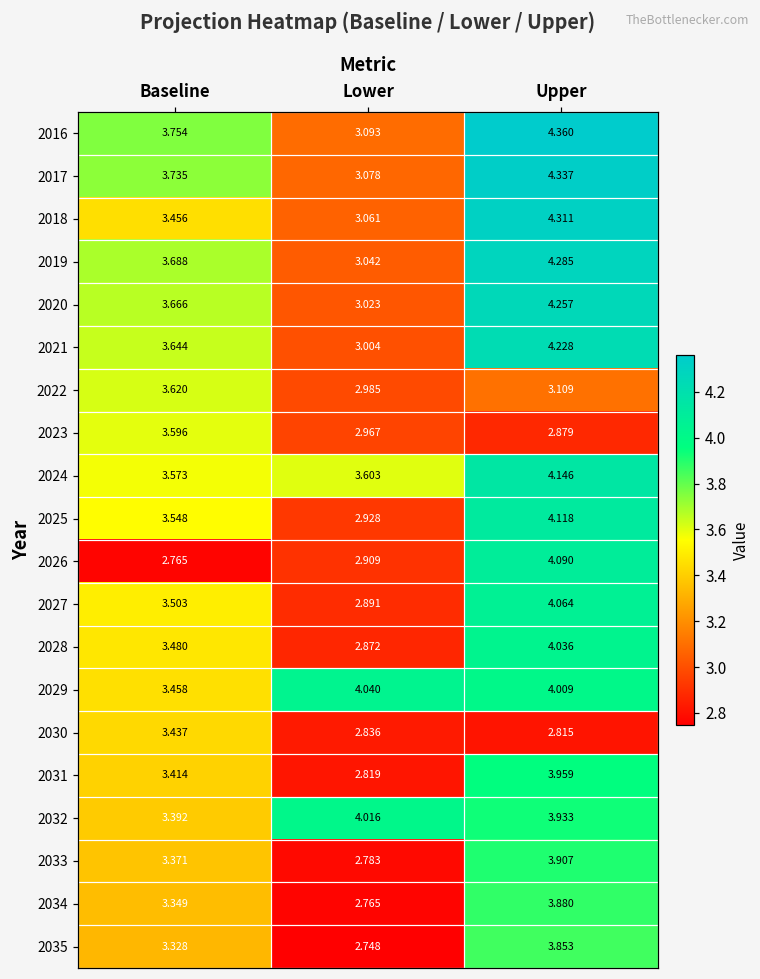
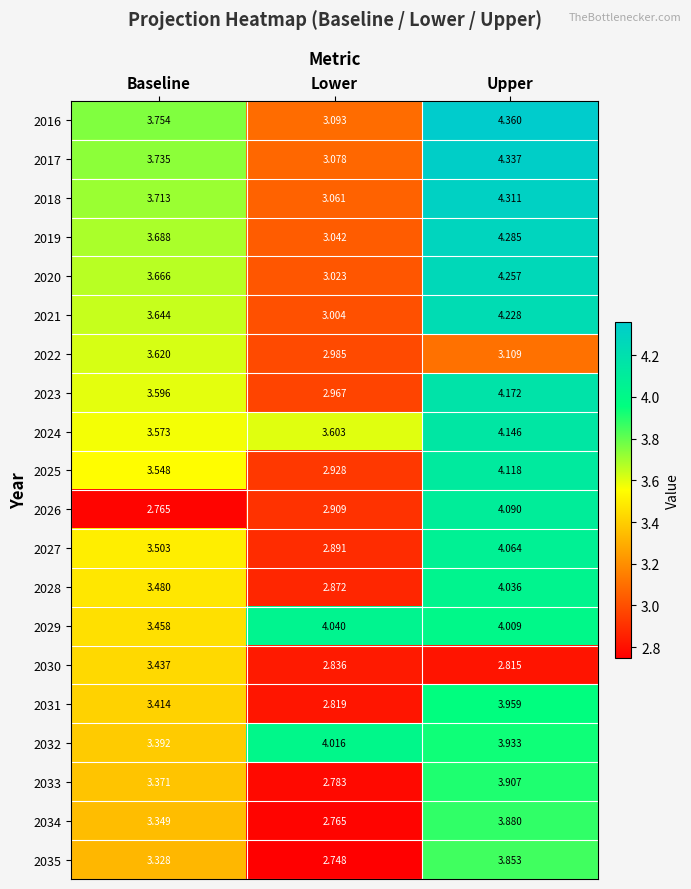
  {
    "2016": {
      "Baseline": 3.754,
      "Lower": 3.093,
      "Upper": 4.360
    },
    "2017": {
      "Baseline": 3.735,
      "Lower": 3.078,
      "Upper": 4.337
    },
    "2018": {
-     "Baseline": 3.456,
+     "Baseline": 3.713,
      "Lower": 3.061,
      "Upper": 4.311
    },
    "2019": {
      "Baseline": 3.688,
      "Lower": 3.042,
      "Upper": 4.285
    },
    "2020": {
      "Baseline": 3.666,
      "Lower": 3.023,
      "Upper": 4.257
    },
    "2021": {
      "Baseline": 3.644,
      "Lower": 3.004,
      "Upper": 4.228
    },
    "2022": {
      "Baseline": 3.620,
      "Lower": 2.985,
      "Upper": 3.109
    },
    "2023": {
      "Baseline": 3.596,
      "Lower": 2.967,
-     "Upper": 2.879
+     "Upper": 4.172
    },
    "2024": {
      "Baseline": 3.573,
      "Lower": 3.603,
      "Upper": 4.146
    },
    "2025": {
      "Baseline": 3.548,
      "Lower": 2.928,
      "Upper": 4.118
    },
    "2026": {
      "Baseline": 2.765,
      "Lower": 2.909,
      "Upper": 4.090
    },
    "2027": {
      "Baseline": 3.503,
      "Lower": 2.891,
      "Upper": 4.064
    },
    "2028": {
      "Baseline": 3.480,
      "Lower": 2.872,
      "Upper": 4.036
    },
    "2029": {
      "Baseline": 3.458,
      "Lower": 4.040,
      "Upper": 4.009
    },
    "2030": {
      "Baseline": 3.437,
      "Lower": 2.836,
      "Upper": 2.815
    },
    "2031": {
      "Baseline": 3.414,
      "Lower": 2.819,
      "Upper": 3.959
    },
    "2032": {
      "Baseline": 3.392,
      "Lower": 4.016,
      "Upper": 3.933
    },
    "2033": {
      "Baseline": 3.371,
      "Lower": 2.783,
      "Upper": 3.907
    },
    "2034": {
      "Baseline": 3.349,
      "Lower": 2.765,
      "Upper": 3.880
    },
    "2035": {
      "Baseline": 3.328,
      "Lower": 2.748,
      "Upper": 3.853
    }
  }
